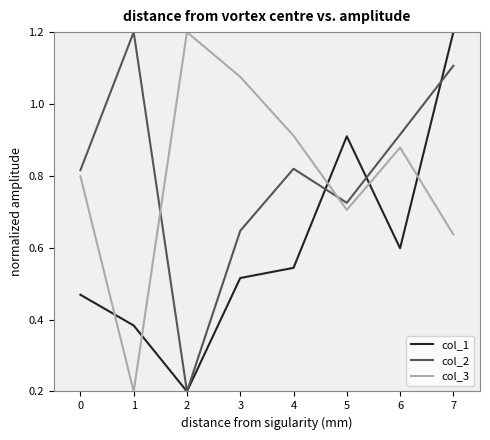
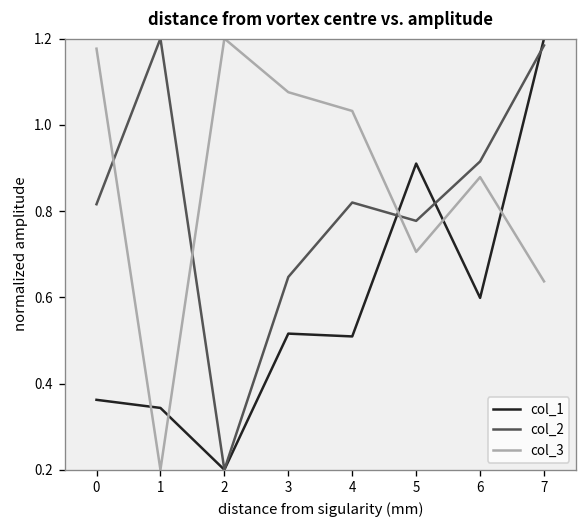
  {
    "col_1": {
-     "0": 0.47,
-     "1": 0.38,
+     "0": 0.36,
+     "1": 0.34,
      "3": 0.52,
-     "4": 0.54,
+     "4": 0.51,
      "5": 0.91,
      "6": 0.60,
      "7": 1.20
    },
    "col_2": {
      "0": 0.82,
      "1": 1.20,
      "3": 0.65,
      "4": 0.82,
-     "5": 0.72,
+     "5": 0.78,
      "6": 0.91,
-     "7": 1.11
+     "7": 1.18
    },
    "col_3": {
-     "0": 0.80,
+     "0": 1.18,
      "1": 0.20,
      "2": 1.20,
      "3": 1.08,
-     "4": 0.91,
+     "4": 1.03,
      "5": 0.71,
      "6": 0.88,
      "7": 0.64
    }
  }
